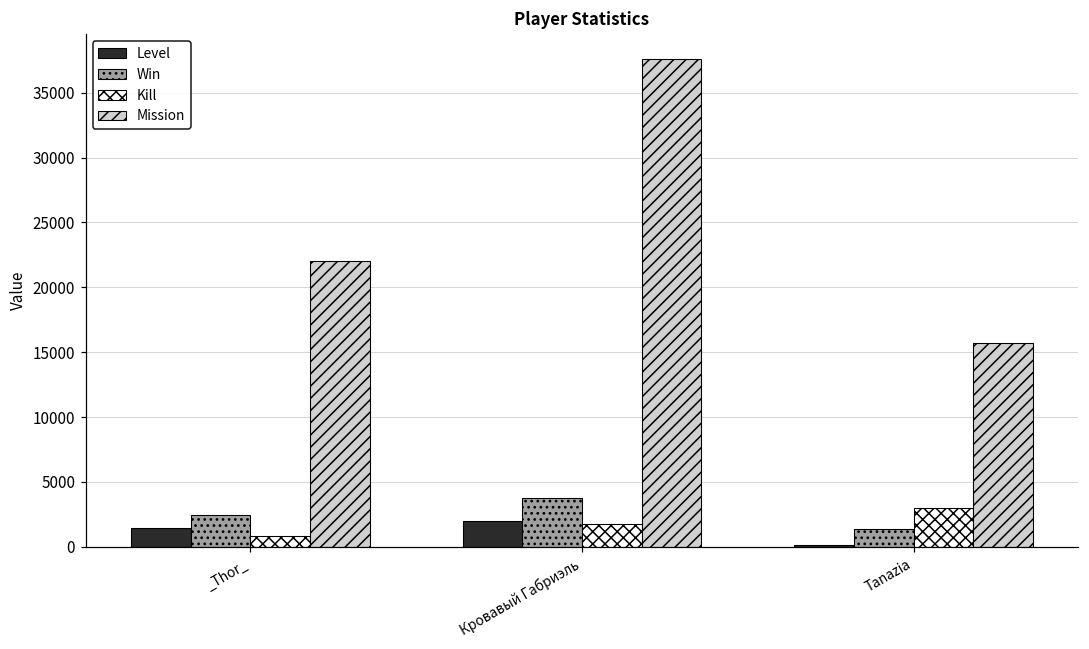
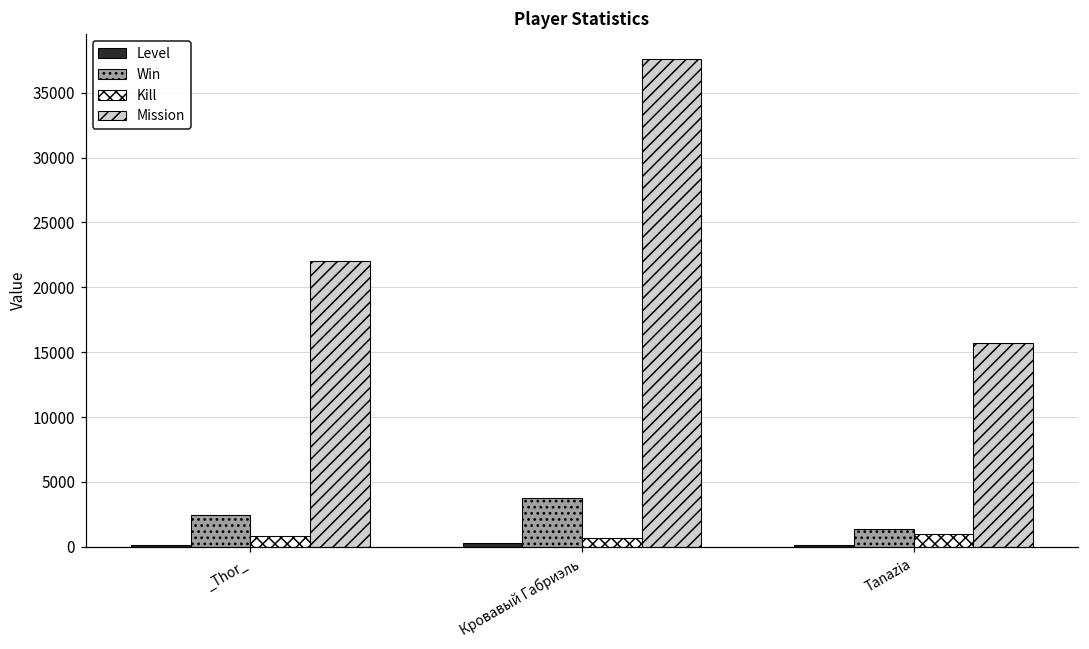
  {
    "Level": {
-     "_Тhоr_": 1500,
-     "Кровавый Габриэль": 2000
+     "_Тhоr_": 100,
+     "Кровавый Габриэль": 300
    },
    "Win": {
      "_Тhоr_": 2400,
      "Кровавый Габриэль": 3800,
      "Таnаziа": 1300
    },
    "Kill": {
      "_Тhоr_": 800,
-     "Кровавый Габриэль": 1700,
-     "Таnаziа": 3000
+     "Кровавый Габриэль": 600,
+     "Таnаziа": 1000
    },
    "Mission": {
      "_Тhоr_": 22000,
      "Кровавый Габриэль": 37600,
      "Таnаziа": 15700
    }
  }
